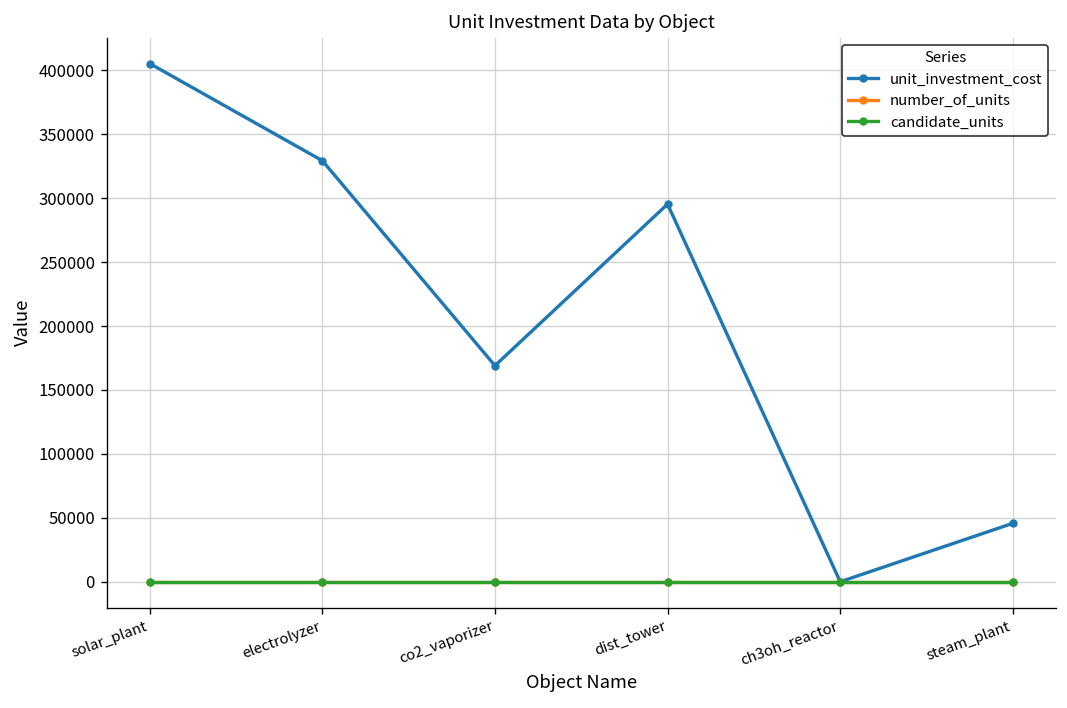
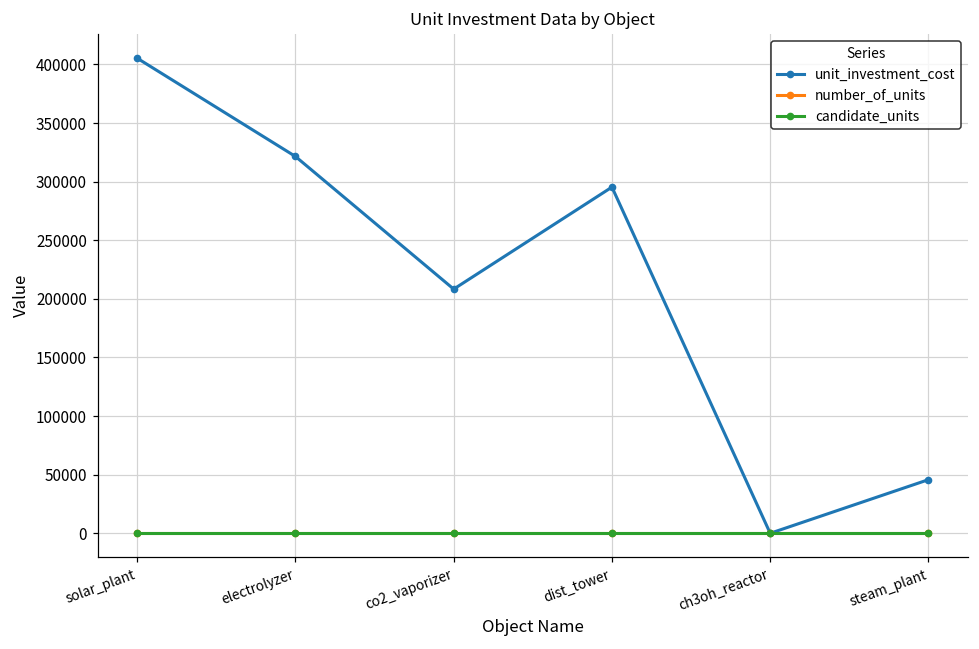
  {
    "unit_investment_cost": {
      "solar_plant": 405000,
-     "electrolyzer": 329000,
-     "co2_vaporizer": 169000,
+     "electrolyzer": 322000,
+     "co2_vaporizer": 208000,
      "dist_tower": 295000,
      "steam_plant": 46000
    },
    "candidate_units": {
      "solar_plant": 0,
      "electrolyzer": 0,
      "co2_vaporizer": 0,
      "dist_tower": 0,
      "steam_plant": 0
    }
  }
